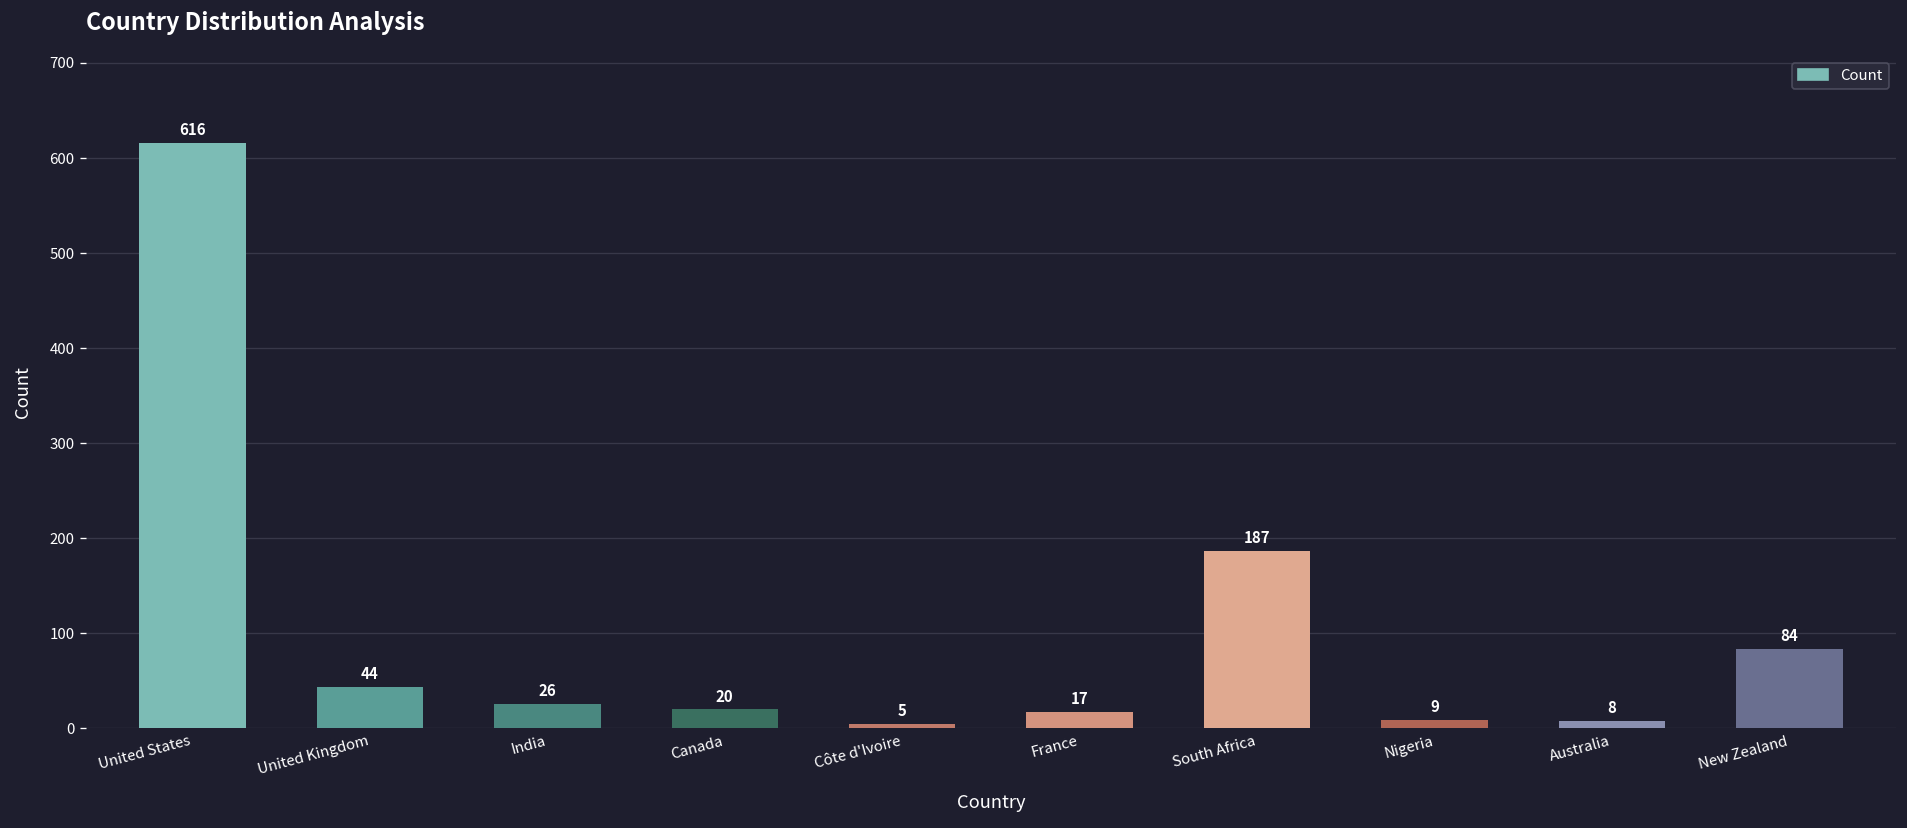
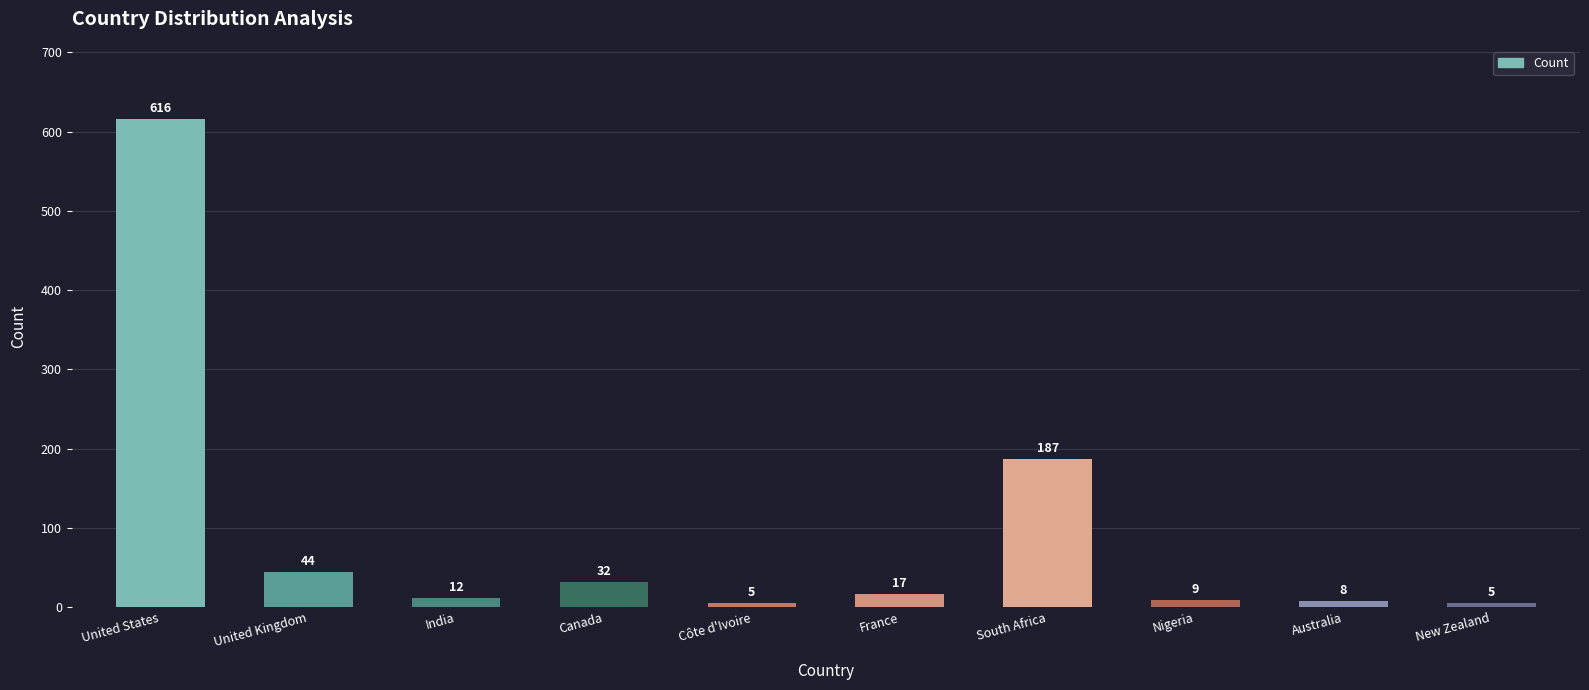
  {
    "United States": 616,
    "United Kingdom": 44,
-   "India": 26,
-   "Canada": 20,
+   "India": 12,
+   "Canada": 32,
    "Côte d'Ivoire": 5,
    "France": 17,
    "South Africa": 187,
    "Nigeria": 9,
    "Australia": 8,
-   "New Zealand": 84
+   "New Zealand": 5
  }
